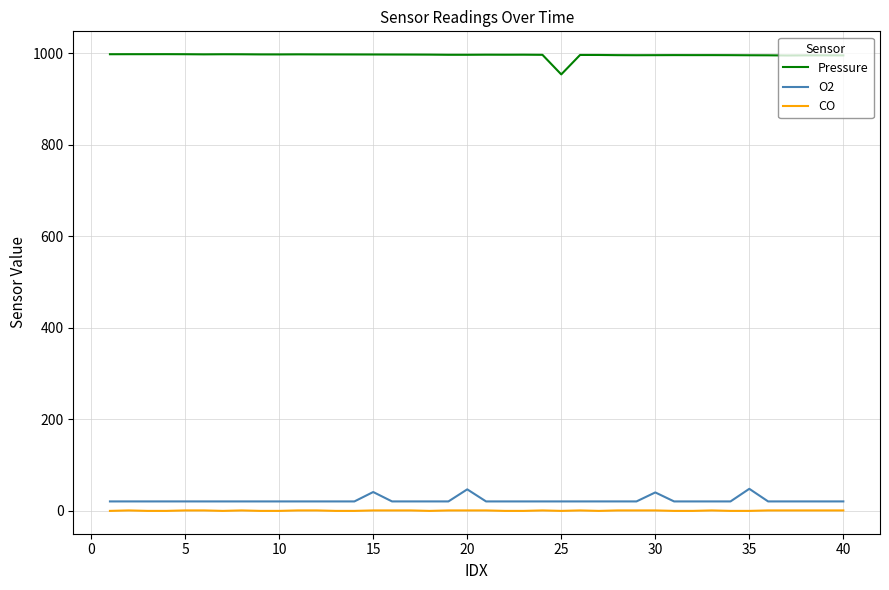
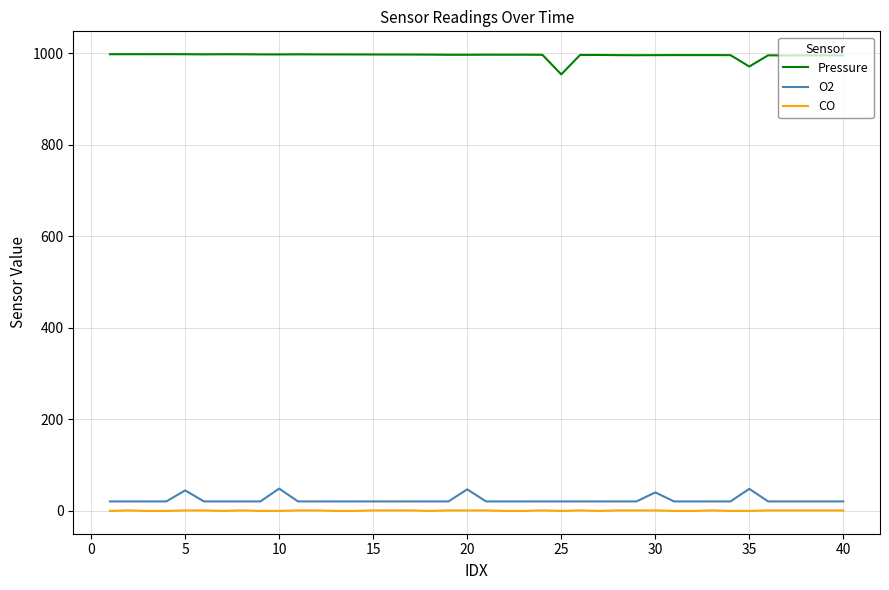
  {
    "Pressure": {
      "5": 1000,
      "10": 1000,
      "15": 1000,
      "20": 1000,
      "25": 950,
      "30": 1000,
-     "35": 1000
+     "35": 970
    },
    "O2": {
-     "5": 20,
-     "10": 20,
-     "15": 40,
+     "5": 40,
+     "10": 50,
+     "15": 20,
      "20": 50,
      "25": 20,
      "30": 40,
      "35": 50,
      "40": 20
    },
    "CO": {
      "5": 0,
      "10": 0,
      "15": 0,
      "20": 0,
      "25": 0,
      "30": 0,
      "35": 0,
      "40": 0
    }
  }
